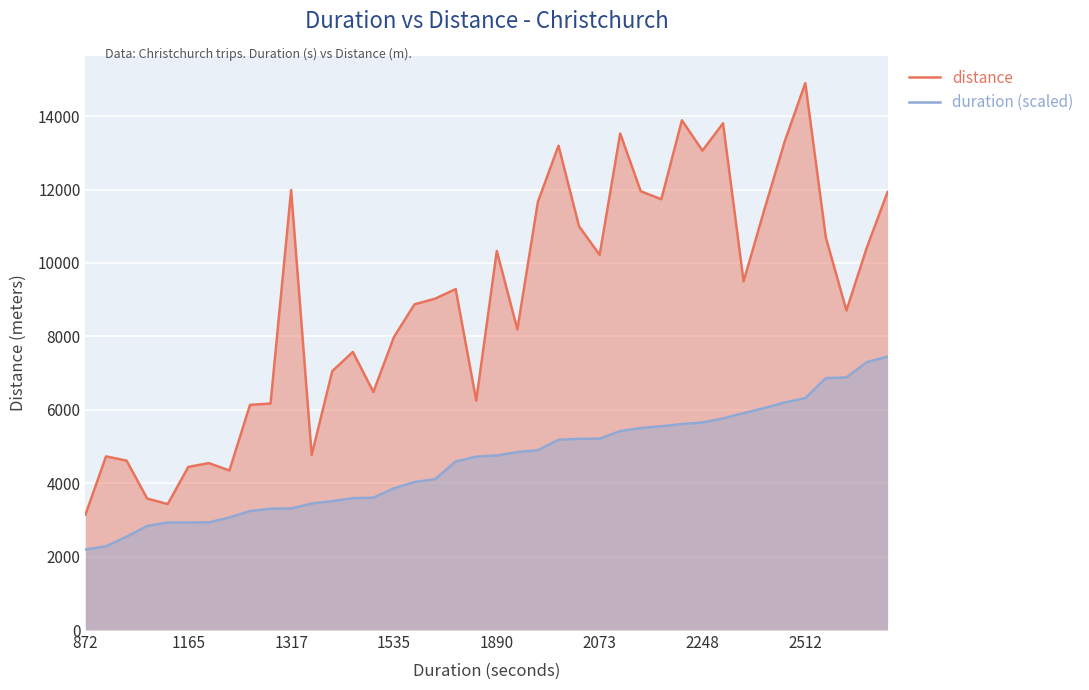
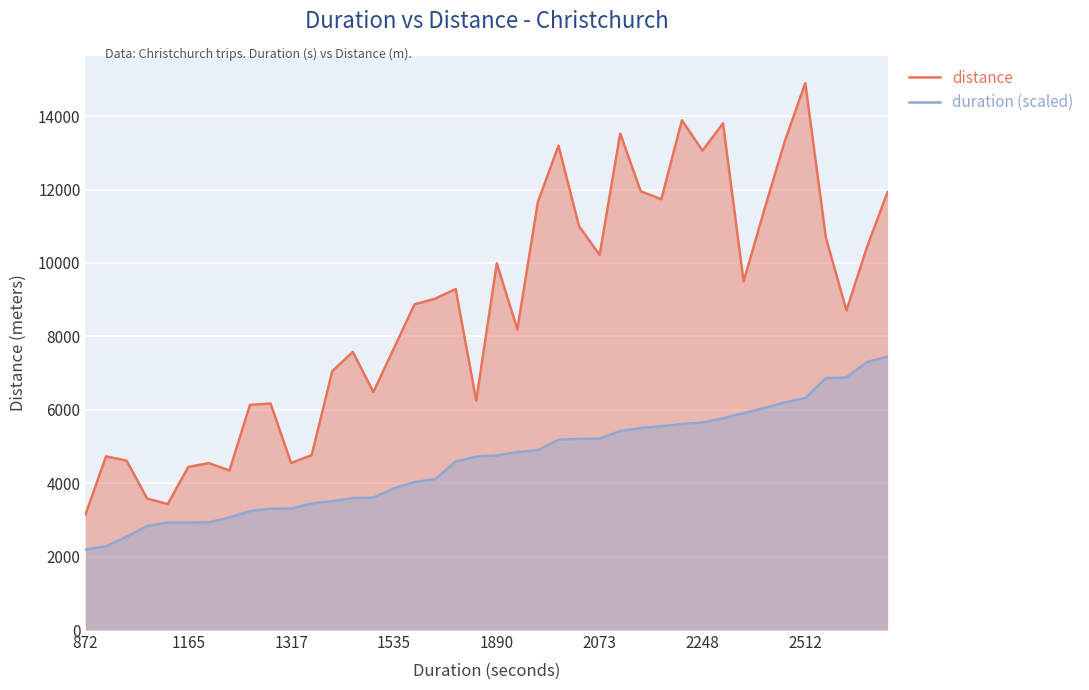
  {
    "distance": {
      "872": 3100,
      "1165": 4400,
-     "1317": 12000,
-     "1535": 8000,
-     "1890": 10300,
+     "1317": 4600,
+     "1535": 7700,
+     "1890": 10000,
      "2073": 10200,
      "2248": 13100,
      "2512": 14900
    },
    "duration (scaled)": {
      "872": 2200,
      "1165": 2900,
      "1317": 3300,
      "1535": 3900,
      "1890": 4800,
      "2073": 5200,
      "2248": 5700,
      "2512": 6300
    }
  }
